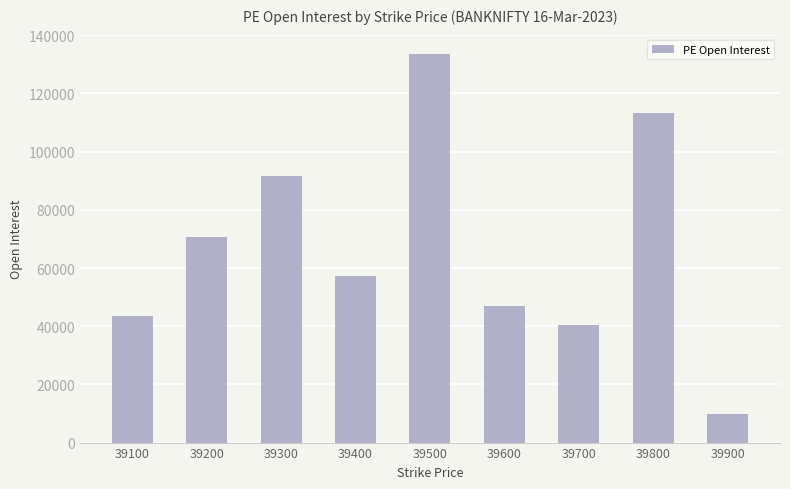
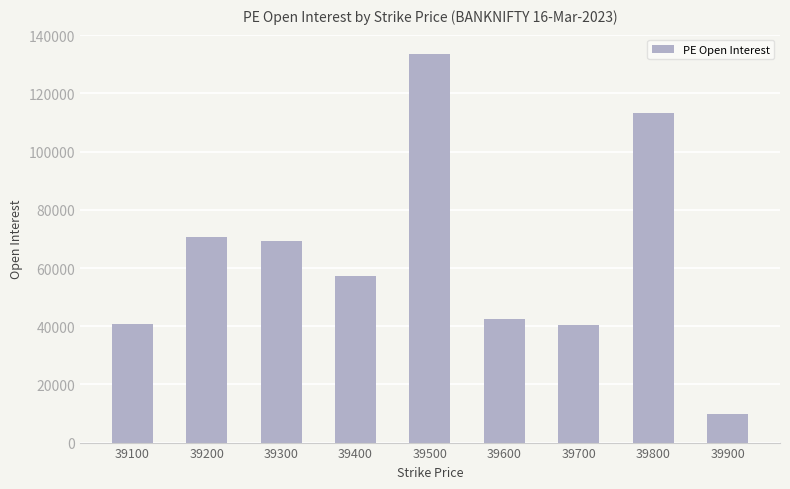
  {
-   "39100": 44000,
+   "39100": 41000,
    "39200": 71000,
-   "39300": 92000,
+   "39300": 69000,
    "39400": 57000,
    "39500": 134000,
-   "39600": 47000,
+   "39600": 42000,
    "39700": 40000,
    "39800": 113000,
    "39900": 10000
  }
